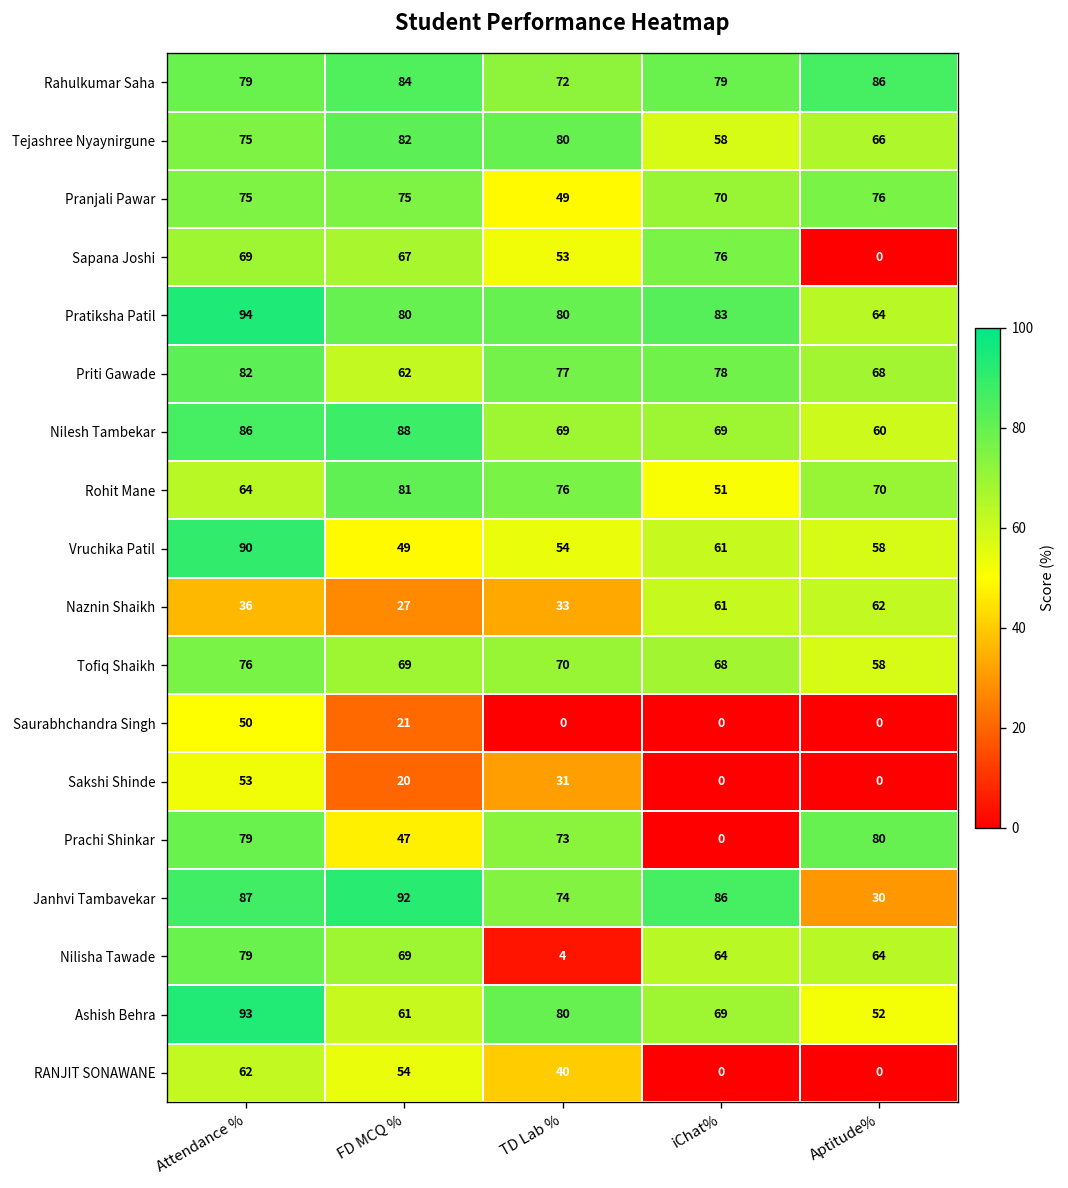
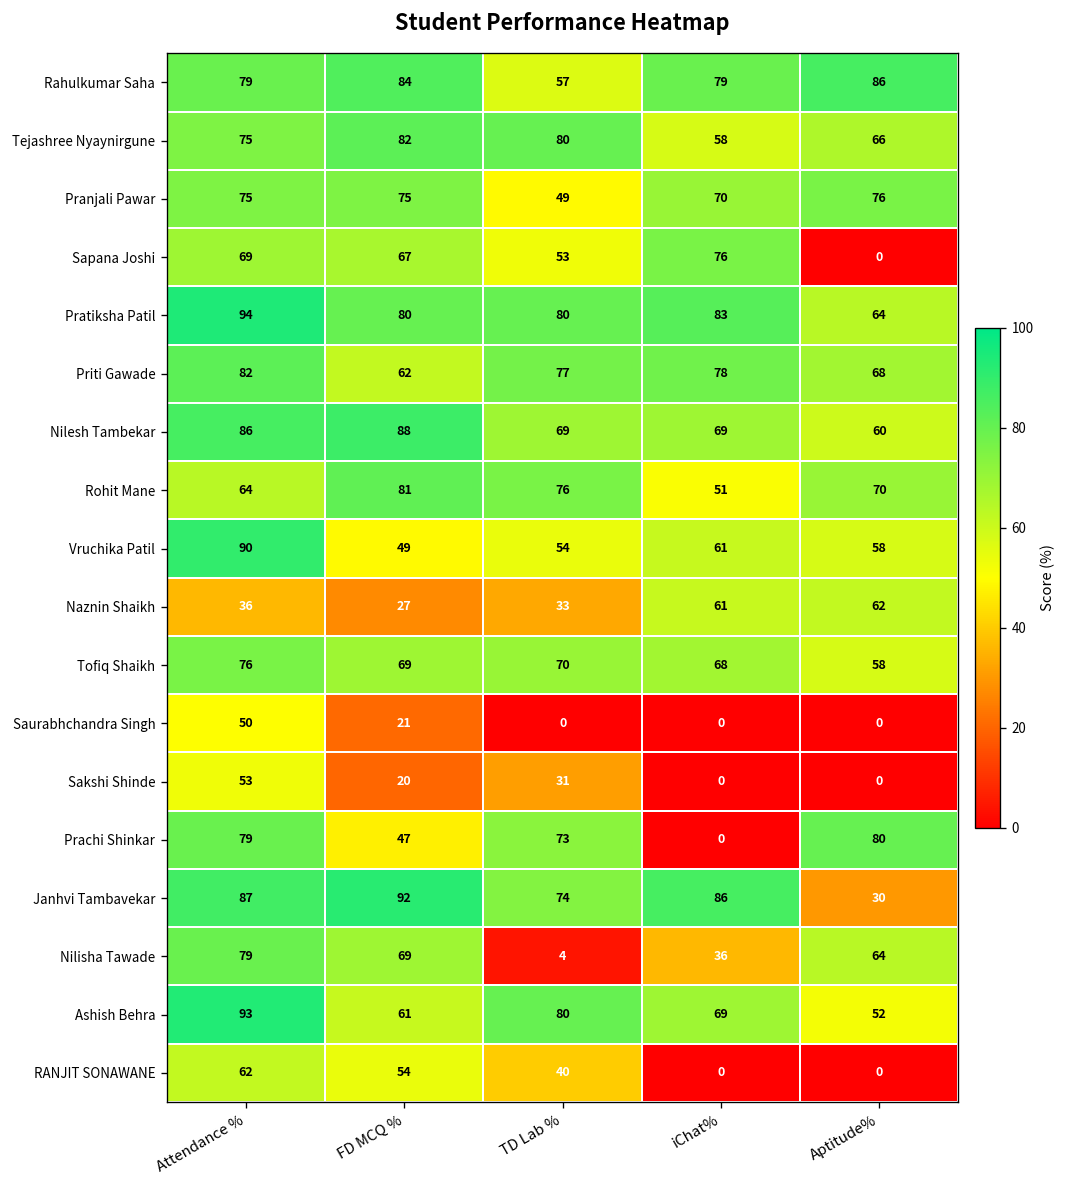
  {
    "Rahulkumar Saha": {
      "Attendance %": 79,
      "FD MCQ %": 84,
-     "TD Lab %": 72,
+     "TD Lab %": 57,
      "iChat%": 79,
      "Aptitude%": 86
    },
    "Tejashree Nyaynirgune": {
      "Attendance %": 75,
      "FD MCQ %": 82,
      "TD Lab %": 80,
      "iChat%": 58,
      "Aptitude%": 66
    },
    "Pranjali Pawar": {
      "Attendance %": 75,
      "FD MCQ %": 75,
      "TD Lab %": 49,
      "iChat%": 70,
      "Aptitude%": 76
    },
    "Sapana Joshi": {
      "Attendance %": 69,
      "FD MCQ %": 67,
      "TD Lab %": 53,
      "iChat%": 76,
      "Aptitude%": 0
    },
    "Pratiksha Patil": {
      "Attendance %": 94,
      "FD MCQ %": 80,
      "TD Lab %": 80,
      "iChat%": 83,
      "Aptitude%": 64
    },
    "Priti Gawade": {
      "Attendance %": 82,
      "FD MCQ %": 62,
      "TD Lab %": 77,
      "iChat%": 78,
      "Aptitude%": 68
    },
    "Nilesh Tambekar": {
      "Attendance %": 86,
      "FD MCQ %": 88,
      "TD Lab %": 69,
      "iChat%": 69,
      "Aptitude%": 60
    },
    "Rohit Mane": {
      "Attendance %": 64,
      "FD MCQ %": 81,
      "TD Lab %": 76,
      "iChat%": 51,
      "Aptitude%": 70
    },
    "Vruchika Patil": {
      "Attendance %": 90,
      "FD MCQ %": 49,
      "TD Lab %": 54,
      "iChat%": 61,
      "Aptitude%": 58
    },
    "Naznin Shaikh": {
      "Attendance %": 36,
      "FD MCQ %": 27,
      "TD Lab %": 33,
      "iChat%": 61,
      "Aptitude%": 62
    },
    "Tofiq Shaikh": {
      "Attendance %": 76,
      "FD MCQ %": 69,
      "TD Lab %": 70,
      "iChat%": 68,
      "Aptitude%": 58
    },
    "Saurabhchandra Singh": {
      "Attendance %": 50,
      "FD MCQ %": 21,
      "TD Lab %": 0,
      "iChat%": 0,
      "Aptitude%": 0
    },
    "Sakshi Shinde": {
      "Attendance %": 53,
      "FD MCQ %": 20,
      "TD Lab %": 31,
      "iChat%": 0,
      "Aptitude%": 0
    },
    "Prachi Shinkar": {
      "Attendance %": 79,
      "FD MCQ %": 47,
      "TD Lab %": 73,
      "iChat%": 0,
      "Aptitude%": 80
    },
    "Janhvi Tambavekar": {
      "Attendance %": 87,
      "FD MCQ %": 92,
      "TD Lab %": 74,
      "iChat%": 86,
      "Aptitude%": 30
    },
    "Nilisha Tawade": {
      "Attendance %": 79,
      "FD MCQ %": 69,
      "TD Lab %": 4,
-     "iChat%": 64,
+     "iChat%": 36,
      "Aptitude%": 64
    },
    "Ashish Behra": {
      "Attendance %": 93,
      "FD MCQ %": 61,
      "TD Lab %": 80,
      "iChat%": 69,
      "Aptitude%": 52
    },
    "RANJIT SONAWANE": {
      "Attendance %": 62,
      "FD MCQ %": 54,
      "TD Lab %": 40,
      "iChat%": 0,
      "Aptitude%": 0
    }
  }
